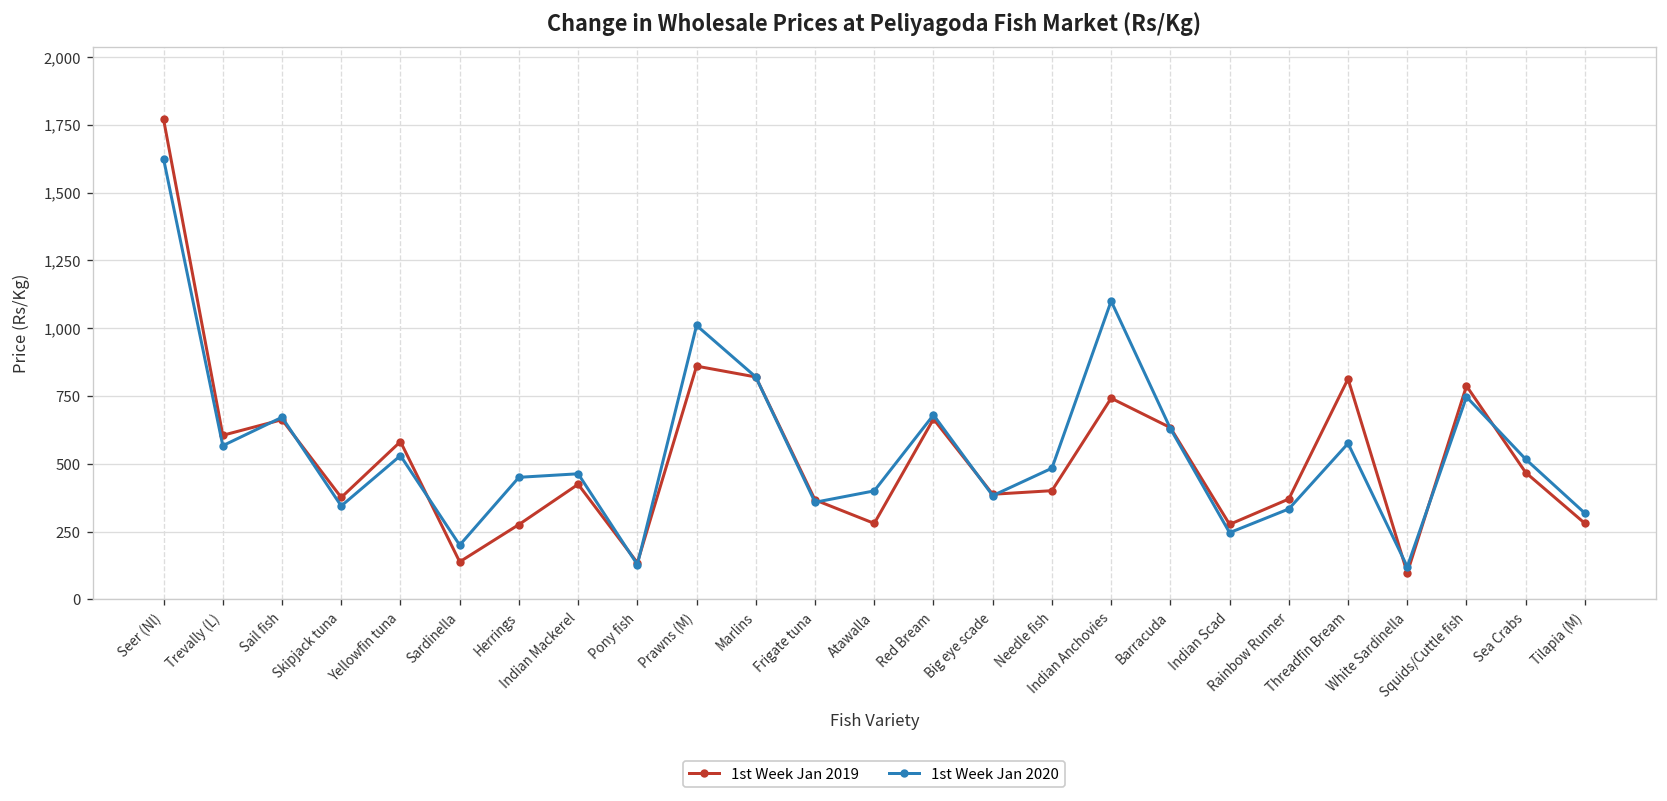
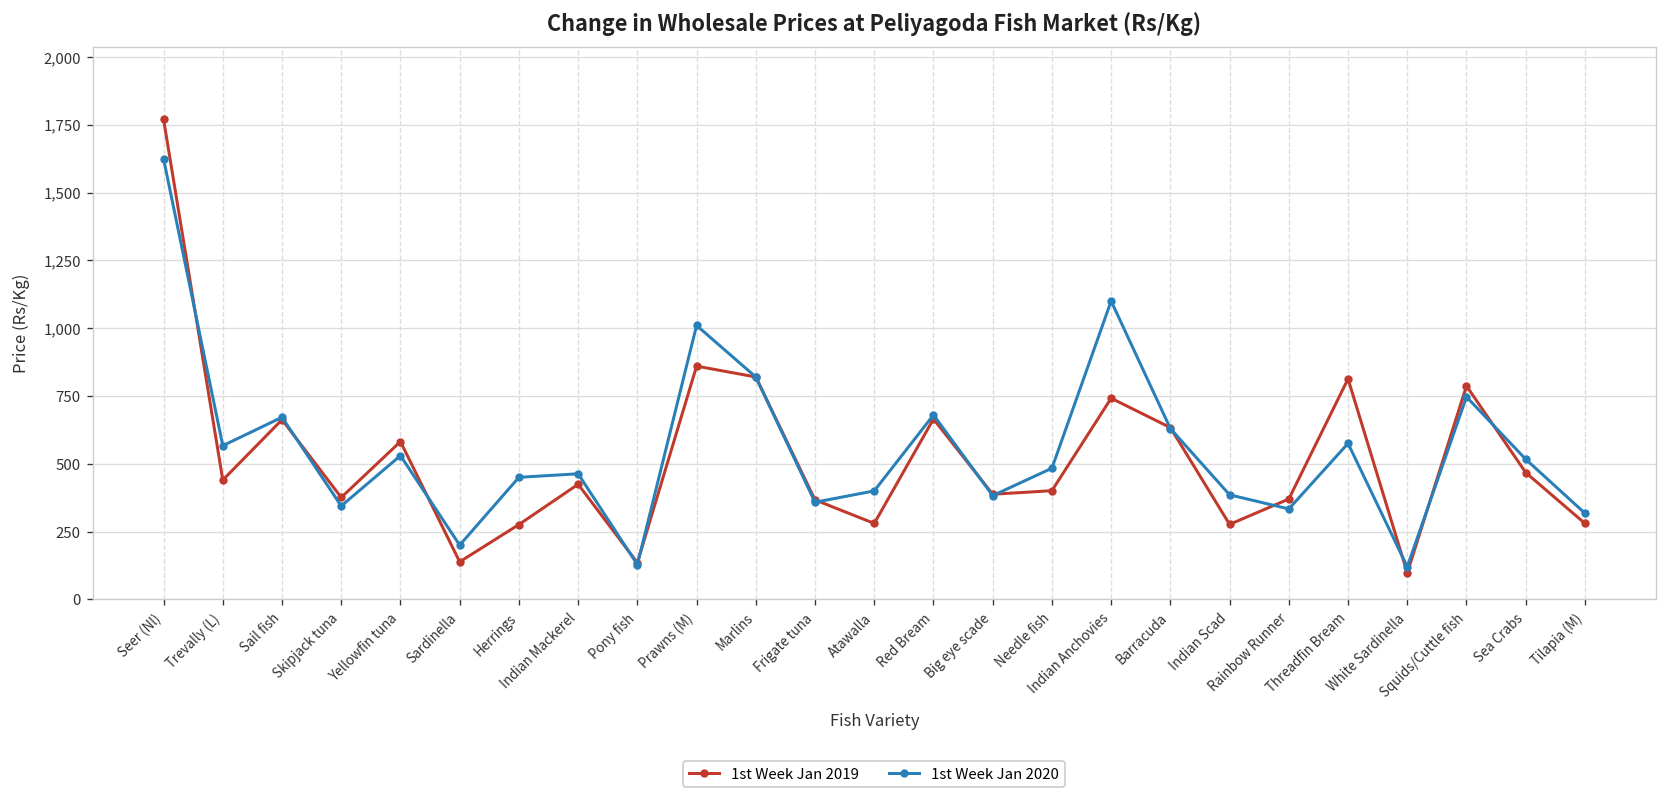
  {
    "1st Week Jan 2019": {
      "Seer (Nl)": "1,770",
-     "Trevally (L)": "610",
+     "Trevally (L)": "440",
      "Skipjack tuna": "380",
      "Yellowfin tuna": "580",
      "Sardinella": "140",
      "Herrings": "280",
      "Indian Mackerel": "420",
      "Prawns (M)": "860",
      "Atawalla": "280",
      "Red Bream": "670",
      "Needle fish": "400",
      "Indian Anchovies": "740",
      "Indian Scad": "280",
      "Rainbow Runner": "370",
      "Threadfin Bream": "810",
      "White Sardinella": "100",
      "Squids/Cuttle fish": "790",
      "Sea Crabs": "470",
      "Tilapia (M)": "280"
    },
    "1st Week Jan 2020": {
      "Seer (Nl)": "1,620",
      "Trevally (L)": "570",
      "Skipjack tuna": "340",
      "Yellowfin tuna": "530",
      "Sardinella": "200",
      "Herrings": "450",
      "Indian Mackerel": "460",
      "Prawns (M)": "1,010",
      "Atawalla": "400",
      "Red Bream": "680",
      "Needle fish": "480",
      "Indian Anchovies": "1,100",
-     "Indian Scad": "250",
+     "Indian Scad": "390",
      "Rainbow Runner": "330",
      "Threadfin Bream": "580",
      "White Sardinella": "120",
      "Squids/Cuttle fish": "750",
      "Sea Crabs": "520",
      "Tilapia (M)": "320"
    }
  }
